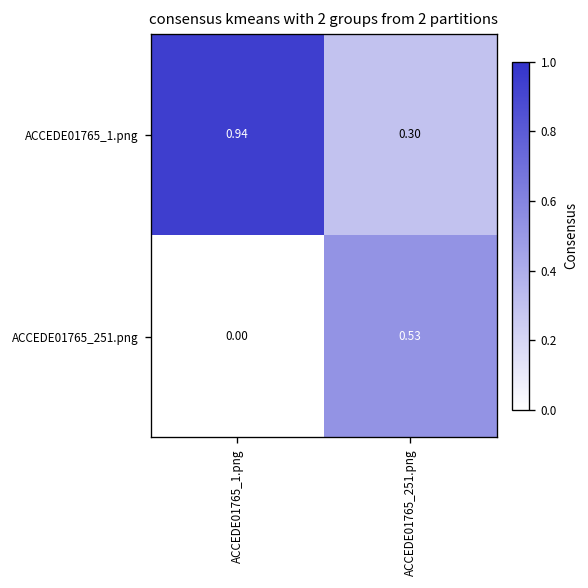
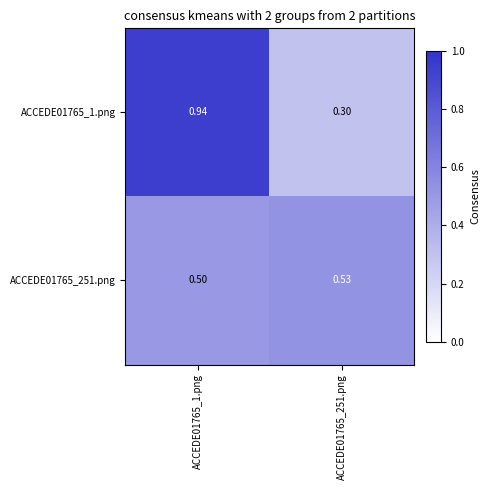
  {
    "ACCEDE01765_1.png": {
      "ACCEDE01765_1.png": 0.94,
      "ACCEDE01765_251.png": 0.30
    },
    "ACCEDE01765_251.png": {
-     "ACCEDE01765_1.png": 0.00,
+     "ACCEDE01765_1.png": 0.50,
      "ACCEDE01765_251.png": 0.53
    }
  }
